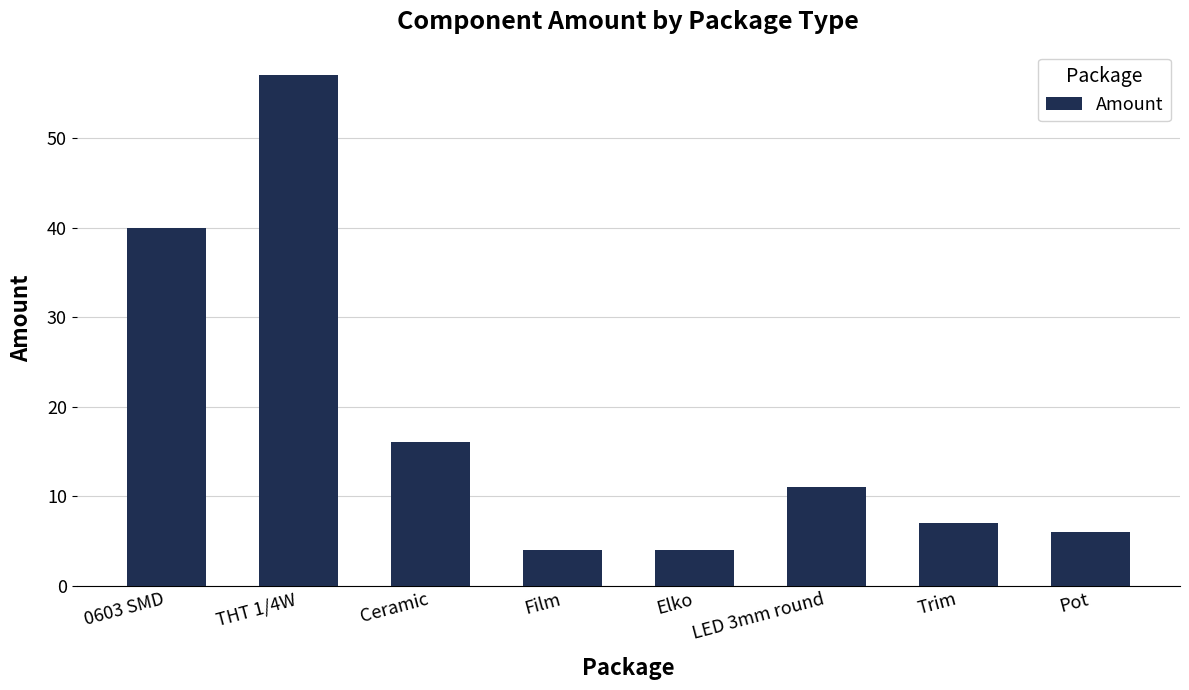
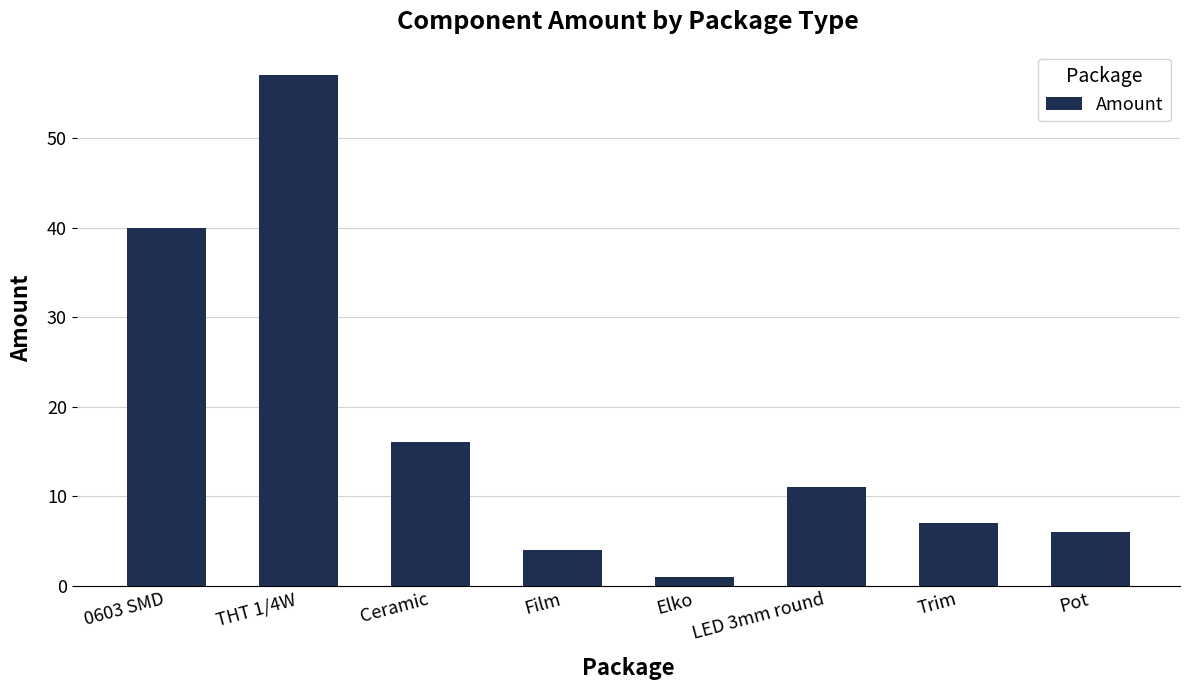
  {
    "0603 SMD": 40,
    "THT 1/4W": 57,
    "Ceramic": 16,
    "Film": 4,
-   "Elko": 4,
+   "Elko": 1,
    "LED 3mm round": 11,
    "Trim": 7,
    "Pot": 6
  }
